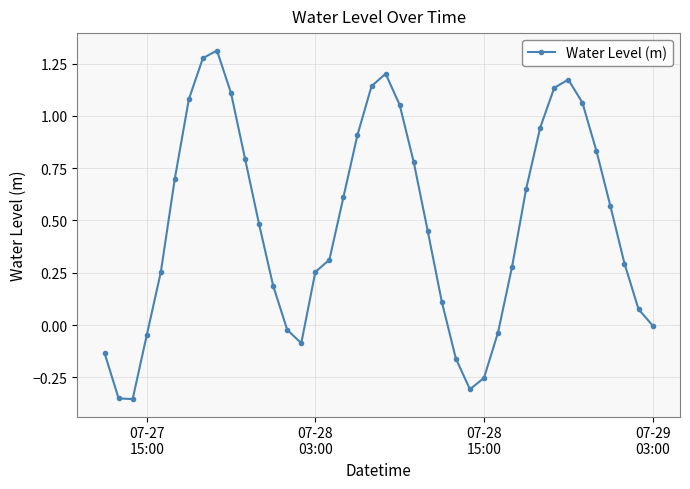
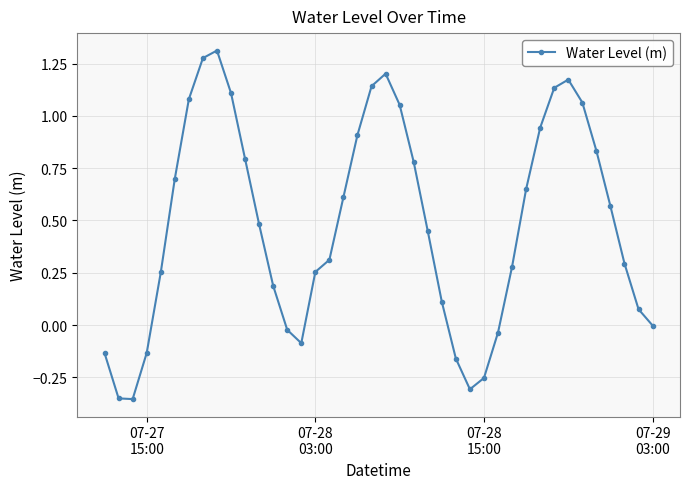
  {
-   "07-27 15:00": -0.05,
+   "07-27 15:00": -0.13,
    "07-28 03:00": 0.25,
    "07-28 15:00": -0.25,
    "07-29 03:00": 0.00
  }
